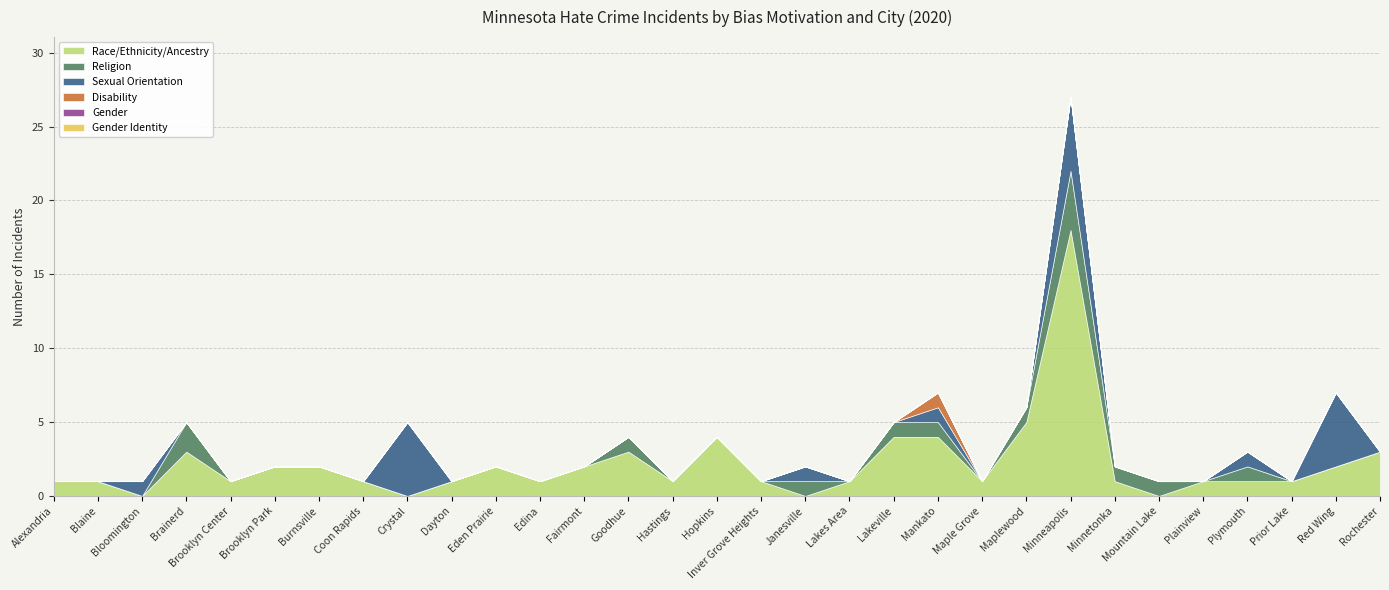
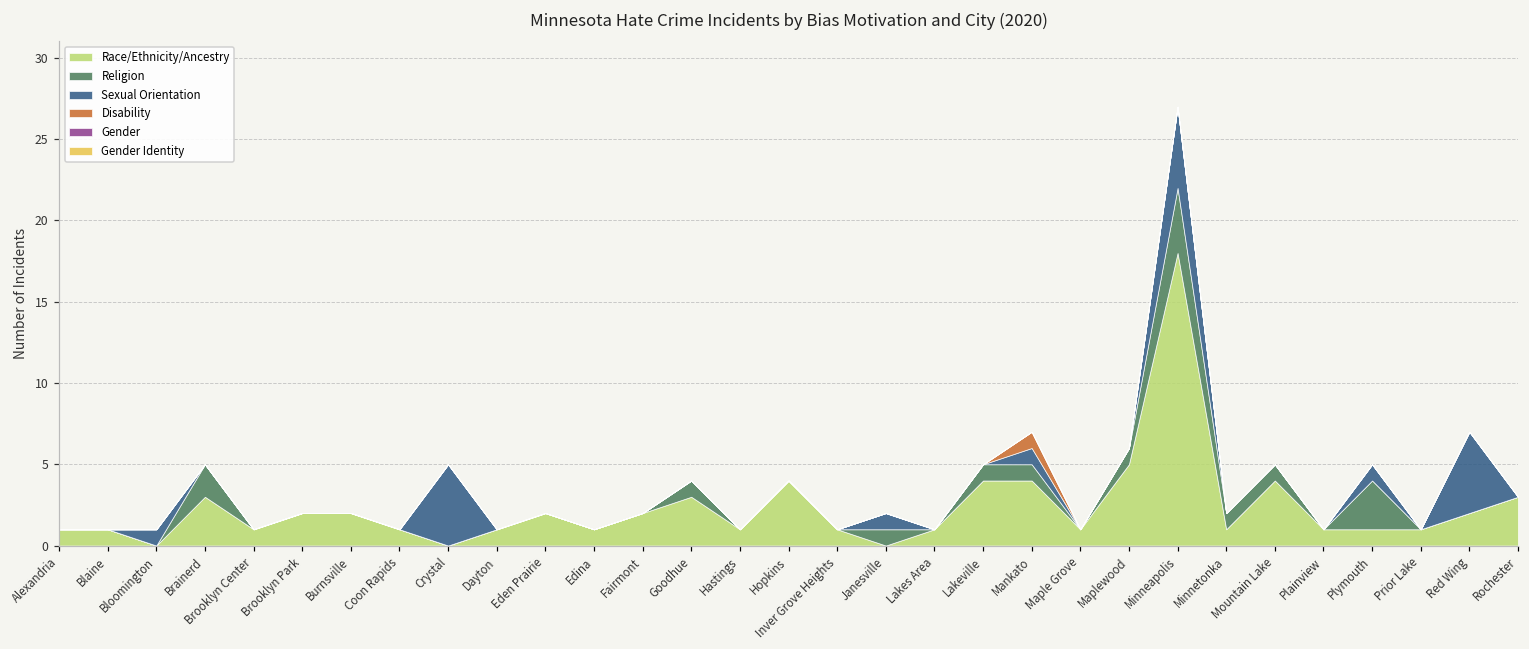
  {
    "Race/Ethnicity/Ancestry": {
      "Brainerd": 3,
      "Goodhue": 3,
      "Janesville": 0,
      "Lakeville": 4,
      "Mankato": 4,
      "Maplewood": 5,
      "Minneapolis": 18,
      "Minnetonka": 1,
-     "Mountain Lake": 0,
+     "Mountain Lake": 4,
      "Plymouth": 1
    },
    "Religion": {
      "Janesville": 1,
      "Mankato": 1,
      "Minneapolis": 4,
-     "Plymouth": 1
+     "Plymouth": 3
    },
    "Sexual Orientation": {
      "Mankato": 1
    }
  }
